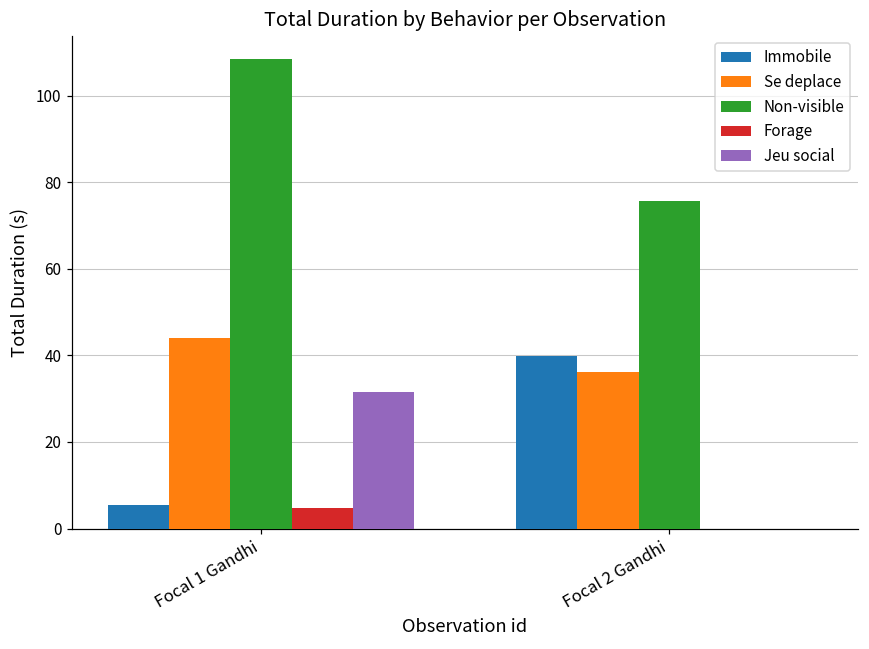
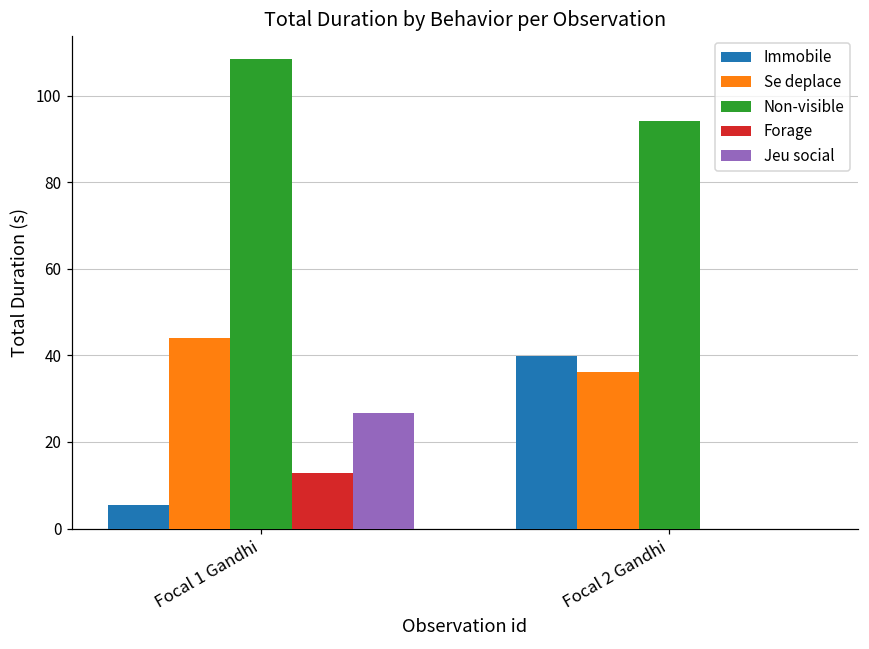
  {
    "Immobile": {
      "Focal 1 Gandhi": 5,
      "Focal 2 Gandhi": 40
    },
    "Se deplace": {
      "Focal 1 Gandhi": 44,
      "Focal 2 Gandhi": 36
    },
    "Non-visible": {
      "Focal 1 Gandhi": 108,
-     "Focal 2 Gandhi": 76
+     "Focal 2 Gandhi": 94
    },
    "Forage": {
-     "Focal 1 Gandhi": 5,
+     "Focal 1 Gandhi": 13,
      "Focal 2 Gandhi": 0
    },
    "Jeu social": {
-     "Focal 1 Gandhi": 32,
+     "Focal 1 Gandhi": 27,
      "Focal 2 Gandhi": 0
    }
  }
